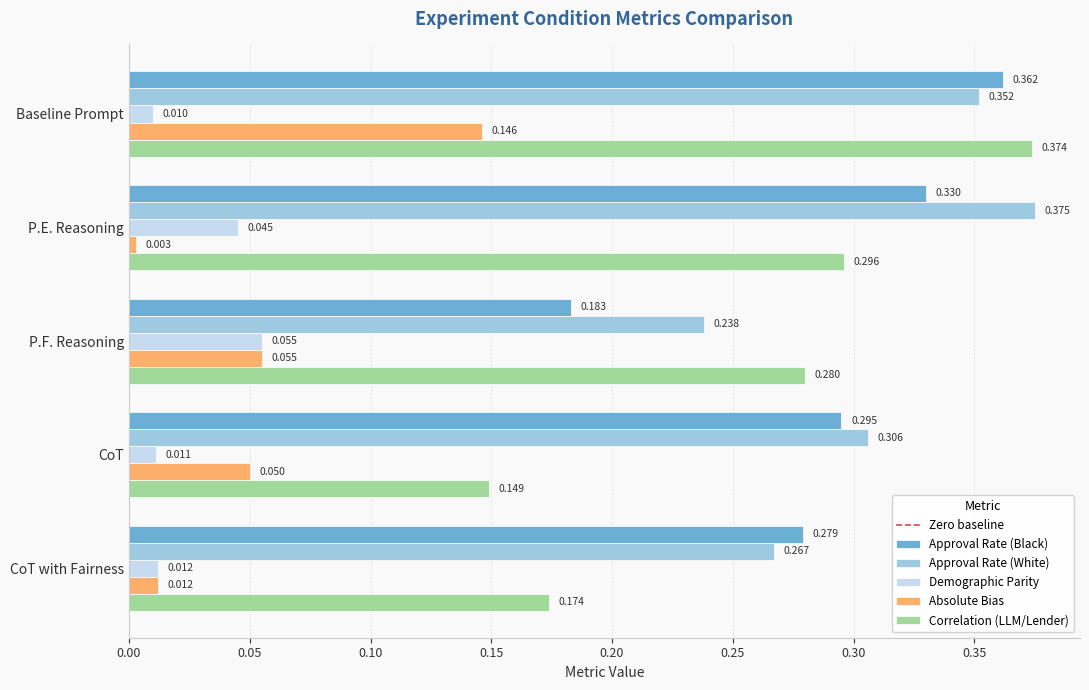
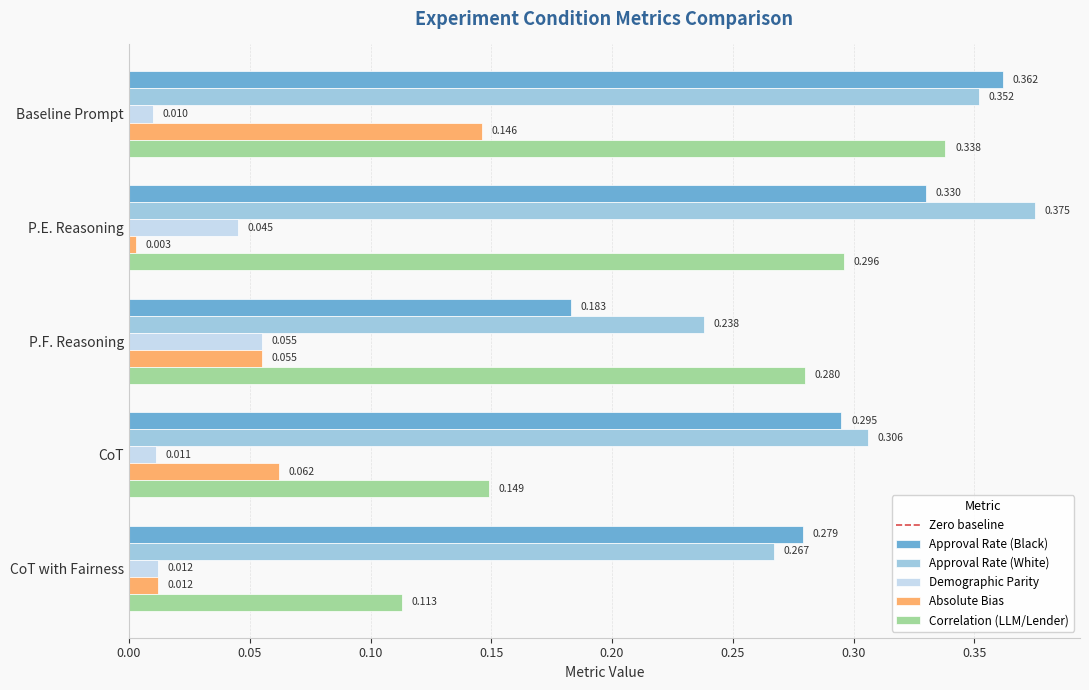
  {
    "Absolute Bias": {
      "Baseline Prompt": 0.146,
      "P.E. Reasoning": 0.003,
      "P.F. Reasoning": 0.055,
-     "CoT": 0.050,
+     "CoT": 0.062,
      "CoT with Fairness": 0.012
    },
    "Correlation (LLM/Lender)": {
-     "Baseline Prompt": 0.374,
+     "Baseline Prompt": 0.338,
      "P.E. Reasoning": 0.296,
      "P.F. Reasoning": 0.280,
      "CoT": 0.149,
-     "CoT with Fairness": 0.174
+     "CoT with Fairness": 0.113
    }
  }
